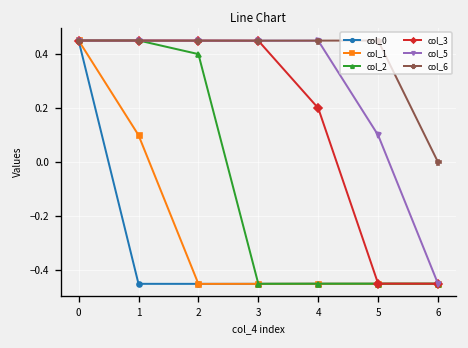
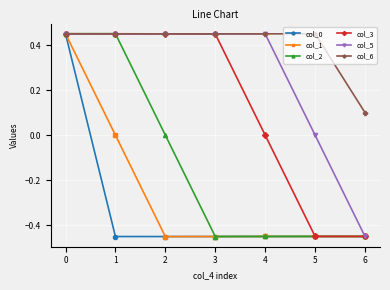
  {
    "col_0": {
      "1": -0.45
    },
    "col_1": {
-     "1": 0.1
+     "1": 0.0
    },
    "col_2": {
-     "2": 0.4
+     "2": 0.0
    },
    "col_3": {
-     "4": 0.2
+     "4": 0.0
    },
    "col_5": {
-     "5": 0.1
+     "5": 0.0
    },
    "col_6": {
-     "6": 0.0
+     "6": 0.1
    }
  }
